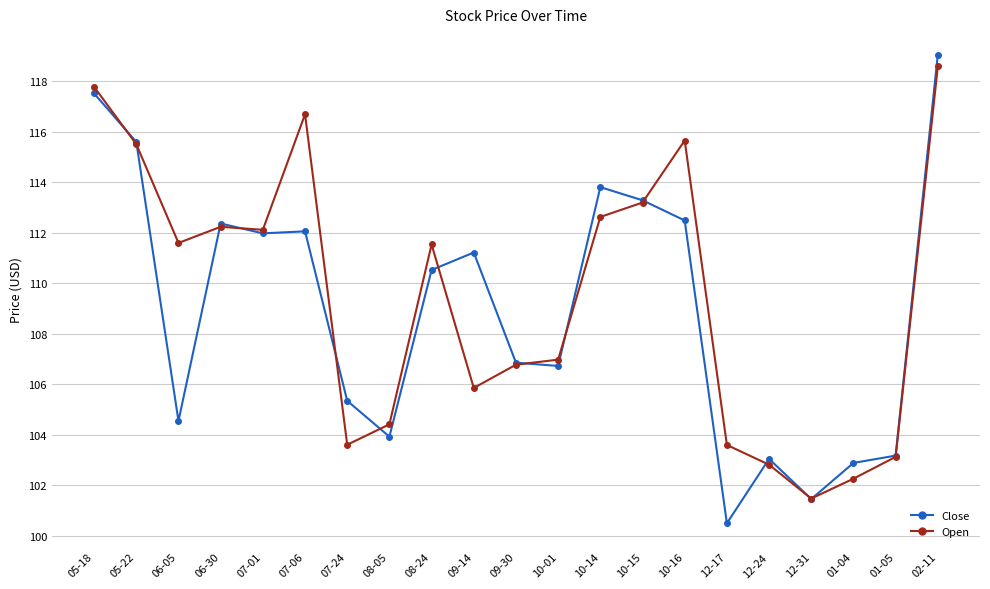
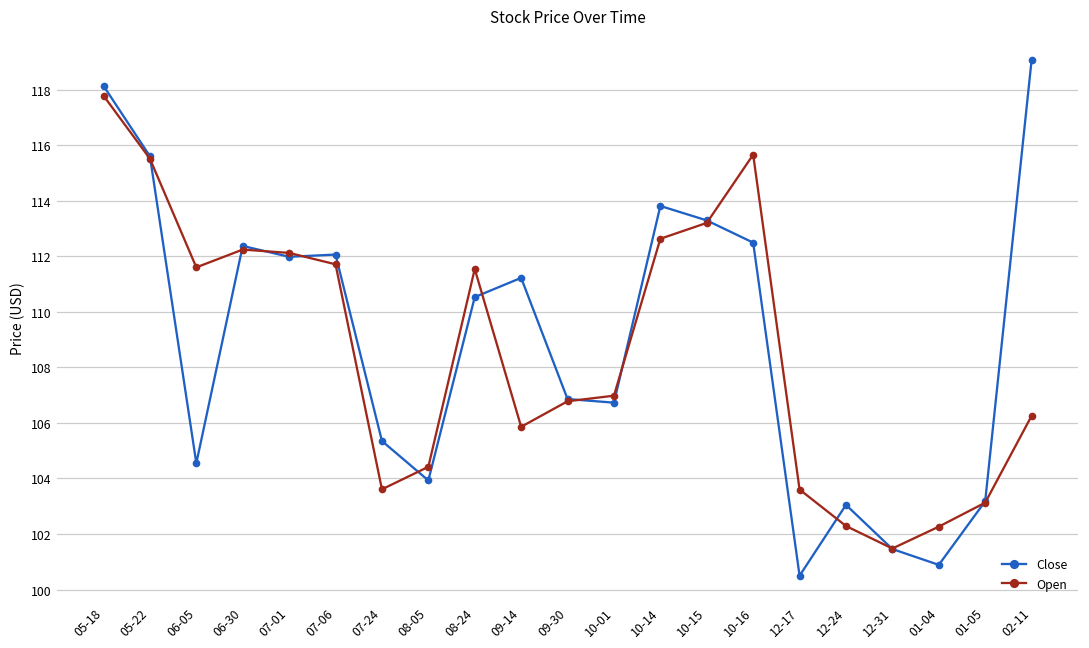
  {
    "Close": {
-     "05-18": 117.5,
+     "05-18": 118.1,
      "06-05": 104.6,
      "06-30": 112.4,
      "07-01": 112.0,
      "07-06": 112.1,
      "07-24": 105.3,
      "08-05": 103.9,
      "08-24": 110.5,
      "09-14": 111.2,
      "10-01": 106.7,
      "10-14": 113.8,
      "10-16": 112.5,
      "12-17": 100.5,
      "12-24": 103.1,
-     "01-04": 102.9,
+     "01-04": 100.9,
      "02-11": 119.1
    },
    "Open": {
      "05-18": 117.8,
      "06-05": 111.6,
      "06-30": 112.2,
      "07-01": 112.1,
-     "07-06": 116.7,
+     "07-06": 111.7,
      "07-24": 103.6,
      "08-05": 104.4,
      "08-24": 111.5,
      "09-14": 105.9,
      "10-01": 107.0,
      "10-14": 112.6,
      "10-16": 115.7,
      "12-17": 103.6,
-     "12-24": 102.8,
+     "12-24": 102.3,
      "01-04": 102.3,
-     "02-11": 118.6
+     "02-11": 106.3
    }
  }
